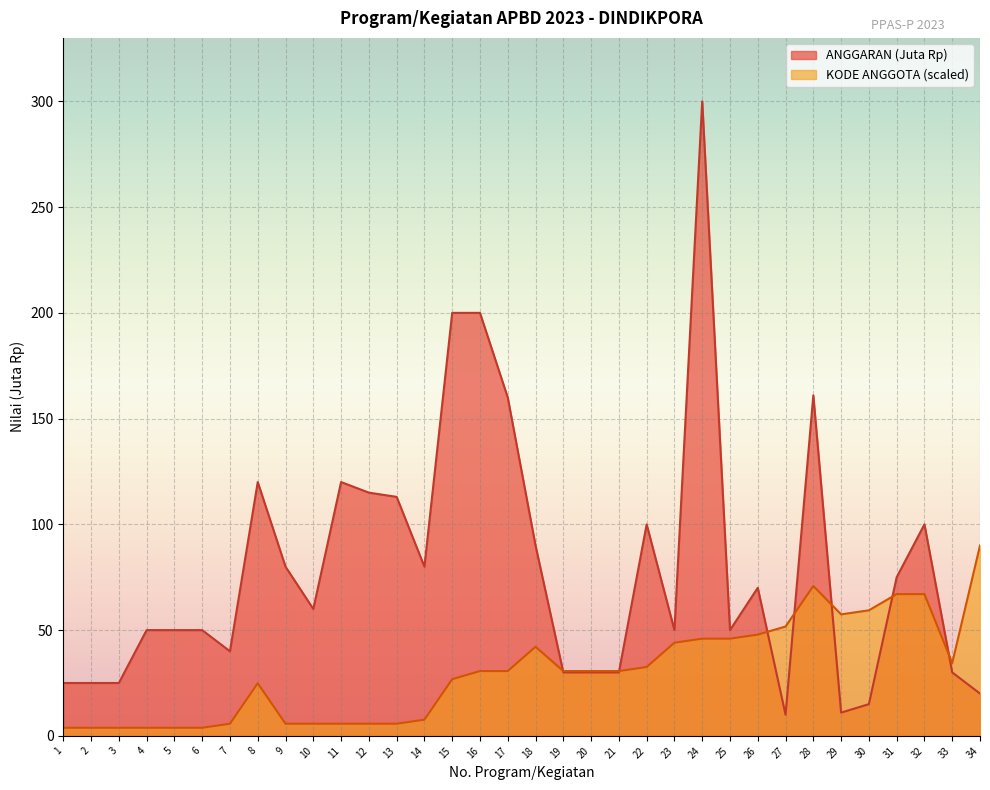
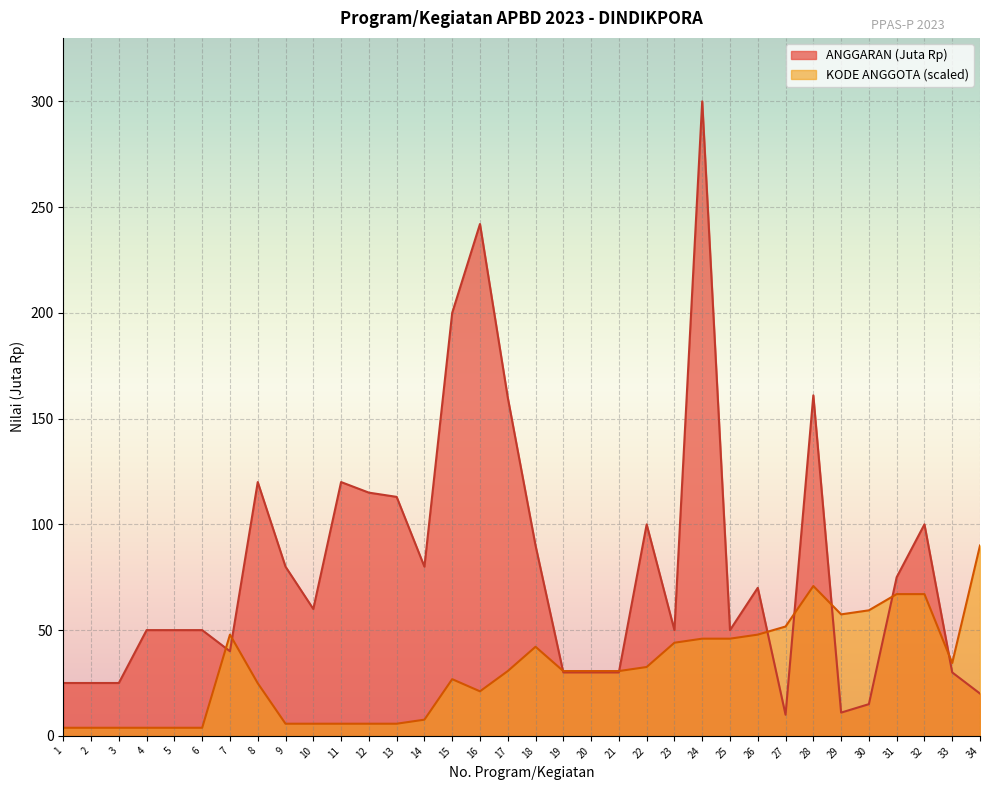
  {
    "ANGGARAN (Juta Rp)": {
      "1": 25,
      "2": 25,
      "3": 25,
      "4": 50,
      "5": 50,
      "6": 50,
      "7": 40,
      "8": 120,
      "9": 80,
      "10": 60,
      "11": 120,
      "12": 115,
      "13": 113,
      "14": 80,
      "15": 200,
-     "16": 200,
+     "16": 242,
      "17": 160,
      "18": 90,
      "22": 100,
      "23": 50,
      "24": 300,
      "25": 50,
      "26": 70,
      "27": 10,
      "28": 161,
      "29": 11,
      "30": 15,
      "31": 75,
      "32": 100,
      "33": 30,
      "34": 20
    },
    "KODE ANGGOTA (scaled)": {
      "1": 4,
      "2": 4,
      "3": 4,
      "4": 4,
      "5": 4,
      "6": 4,
-     "7": 6,
+     "7": 48,
      "8": 25,
      "9": 6,
      "10": 6,
      "11": 6,
      "12": 6,
      "13": 6,
      "14": 8,
      "15": 27,
-     "16": 31,
+     "16": 21,
      "17": 31,
      "18": 42,
      "22": 33,
      "23": 44,
      "24": 46,
      "25": 46,
      "26": 48,
      "27": 52,
      "28": 71,
      "29": 57,
      "30": 59,
      "31": 67,
      "32": 67,
      "33": 34,
      "34": 90
    }
  }
